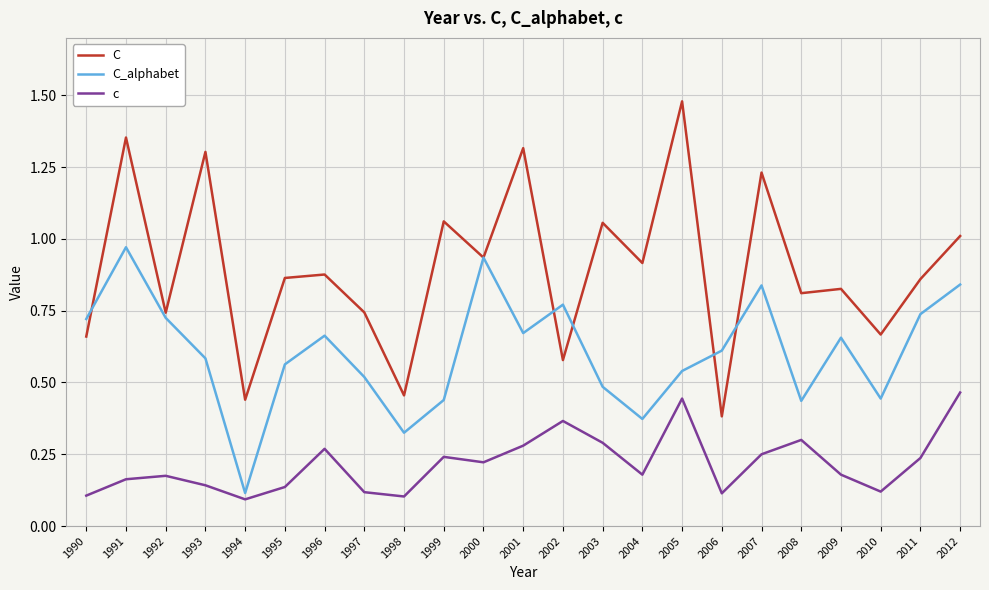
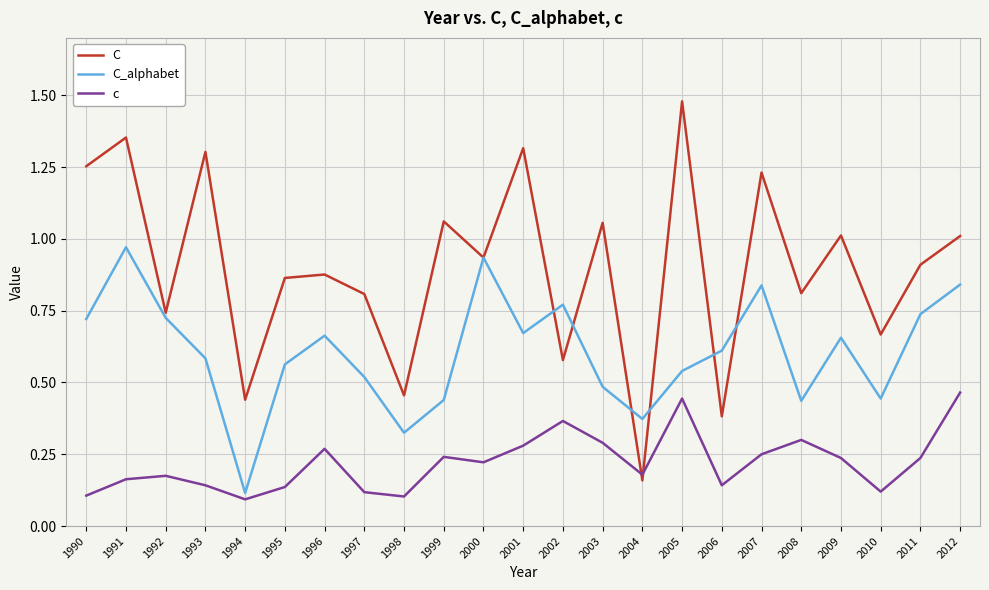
  {
    "C": {
-     "1990": 0.66,
+     "1990": 1.25,
      "1991": 1.35,
      "1992": 0.74,
      "1993": 1.30,
      "1994": 0.44,
      "1995": 0.86,
      "1996": 0.88,
-     "1997": 0.74,
+     "1997": 0.81,
      "1998": 0.46,
      "1999": 1.06,
      "2001": 1.32,
      "2002": 0.58,
      "2003": 1.06,
-     "2004": 0.92,
+     "2004": 0.16,
      "2005": 1.48,
      "2006": 0.38,
      "2007": 1.23,
      "2008": 0.81,
-     "2009": 0.83,
+     "2009": 1.01,
      "2010": 0.67,
-     "2011": 0.86,
+     "2011": 0.91,
      "2012": 1.01
    },
    "C_alphabet": {
      "1990": 0.72,
      "1991": 0.97,
      "1992": 0.73,
      "1993": 0.58,
      "1994": 0.12,
      "1995": 0.56,
      "1996": 0.66,
      "1997": 0.52,
      "1998": 0.33,
      "1999": 0.44,
      "2001": 0.67,
      "2002": 0.77,
      "2003": 0.49,
      "2004": 0.37,
      "2005": 0.54,
      "2006": 0.61,
      "2007": 0.84,
      "2008": 0.44,
      "2009": 0.66,
      "2010": 0.44,
      "2011": 0.74,
      "2012": 0.84
    },
    "c": {
      "1990": 0.11,
      "1991": 0.16,
      "1992": 0.18,
      "1993": 0.14,
      "1994": 0.09,
      "1995": 0.14,
      "1996": 0.27,
      "1997": 0.12,
      "1998": 0.10,
      "1999": 0.24,
      "2000": 0.22,
      "2001": 0.28,
      "2002": 0.37,
      "2003": 0.29,
      "2004": 0.18,
      "2005": 0.44,
-     "2006": 0.11,
+     "2006": 0.14,
      "2007": 0.25,
      "2008": 0.30,
-     "2009": 0.18,
+     "2009": 0.24,
      "2010": 0.12,
      "2011": 0.24,
      "2012": 0.47
    }
  }
